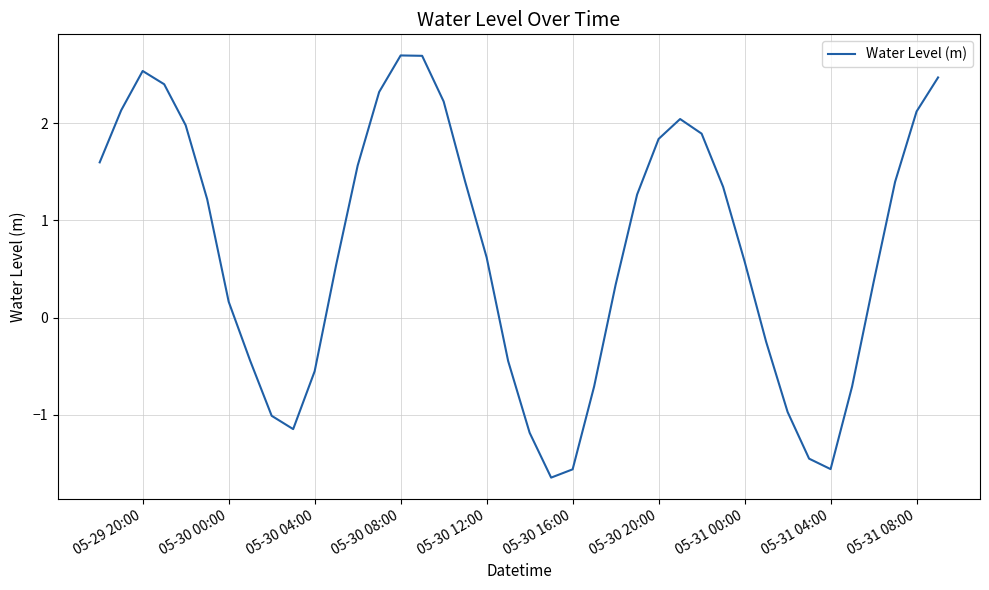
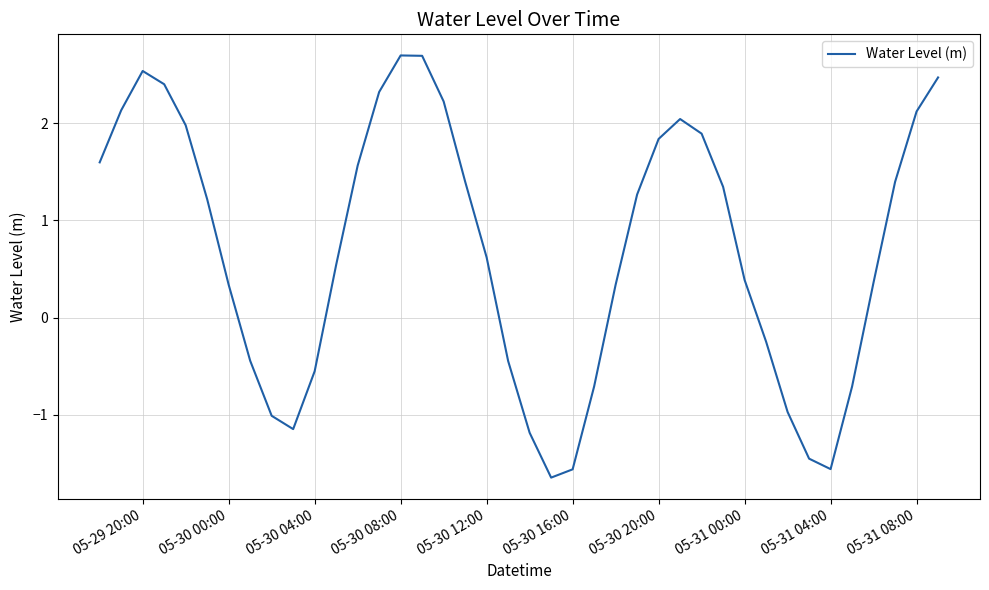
  {
    "05-29 20:00": 2.5,
-   "05-30 00:00": 0.2,
+   "05-30 00:00": 0.3,
    "05-30 04:00": -0.6,
    "05-30 08:00": 2.7,
    "05-30 12:00": 0.6,
    "05-30 16:00": -1.6,
    "05-30 20:00": 1.8,
-   "05-31 00:00": 0.6,
+   "05-31 00:00": 0.4,
    "05-31 04:00": -1.6,
    "05-31 08:00": 2.1
  }
